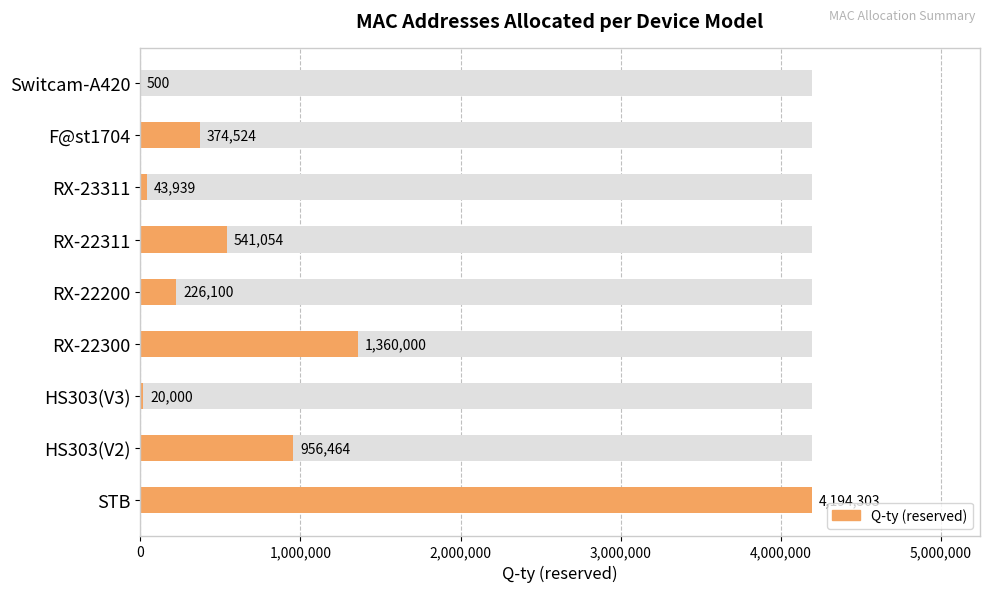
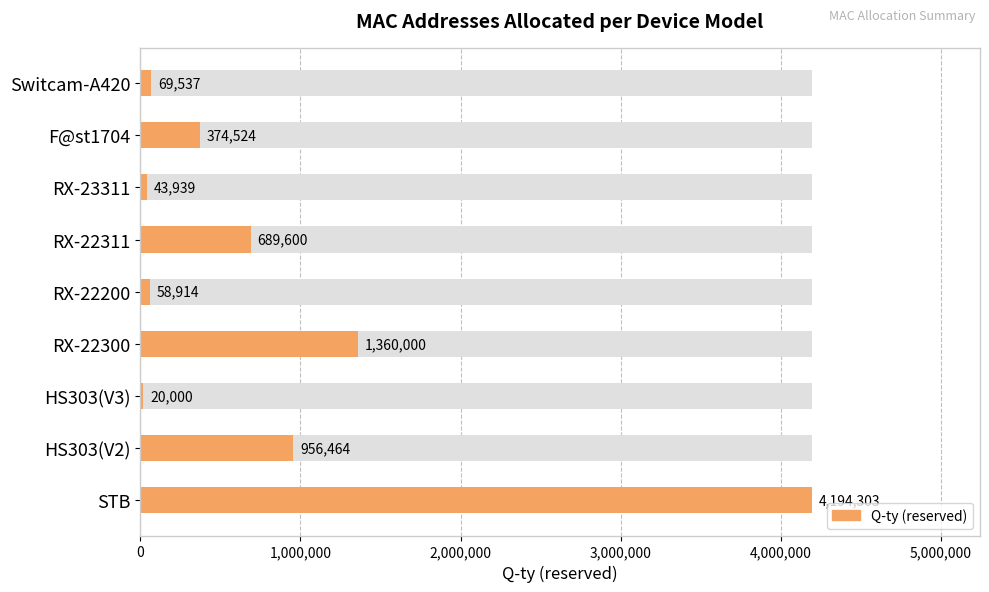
  {
    "Q-ty (reserved)": {
-     "Switcam-A420": "500",
-     "RX-22311": "541,054",
-     "RX-22200": "226,100"
+     "Switcam-A420": "69,537",
+     "RX-22311": "689,600",
+     "RX-22200": "58,914"
    }
  }
